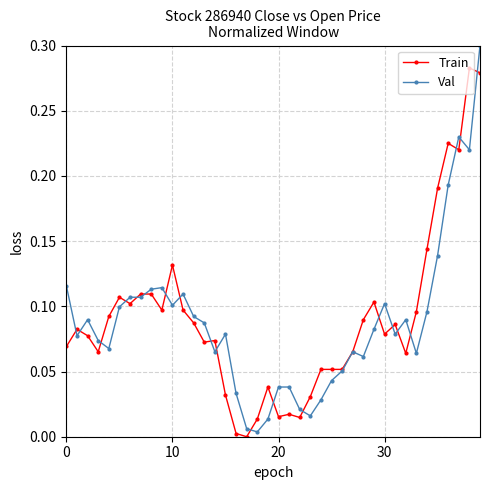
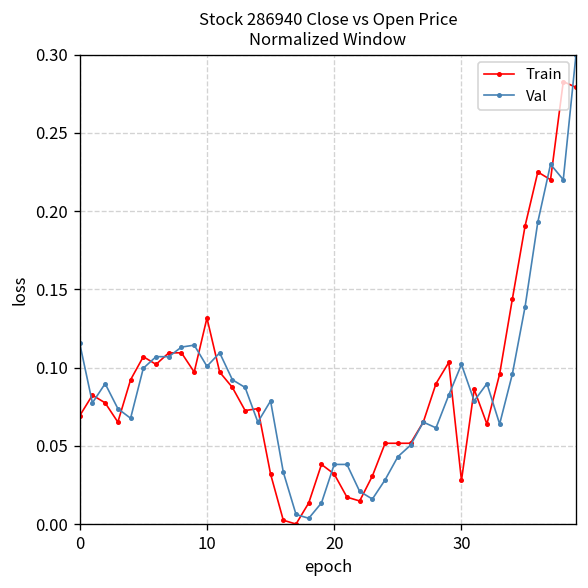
  {
    "Train": {
      "0": 0.069,
      "10": 0.132,
-     "20": 0.015,
-     "30": 0.079
+     "20": 0.032,
+     "30": 0.028
    },
    "Val": {
      "0": 0.116,
      "10": 0.101,
      "20": 0.038,
      "30": 0.102
    }
  }
